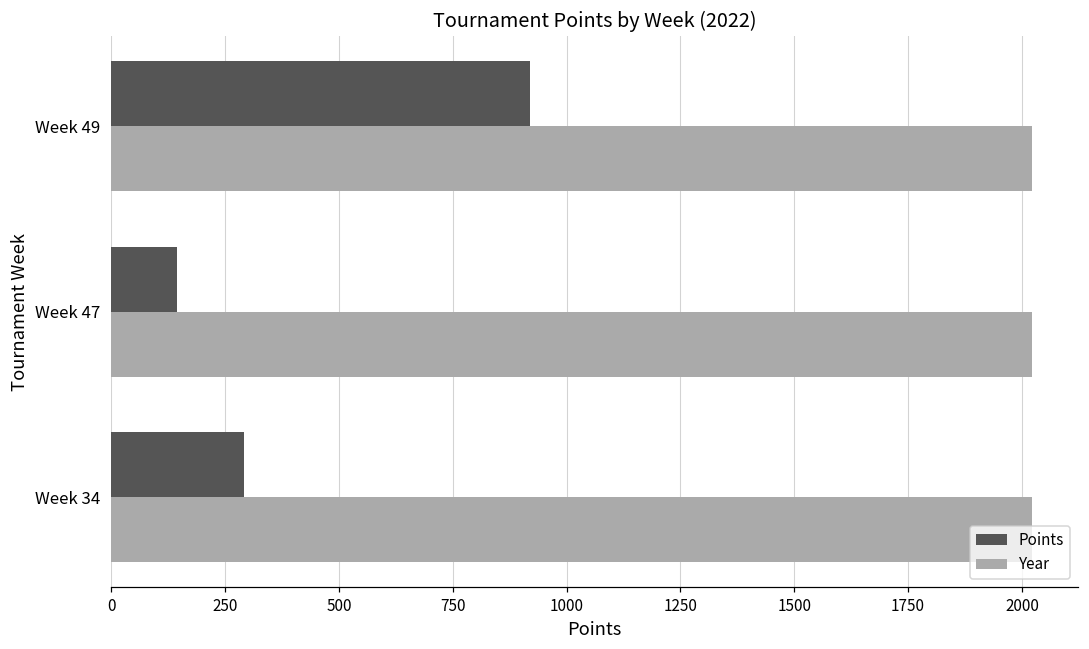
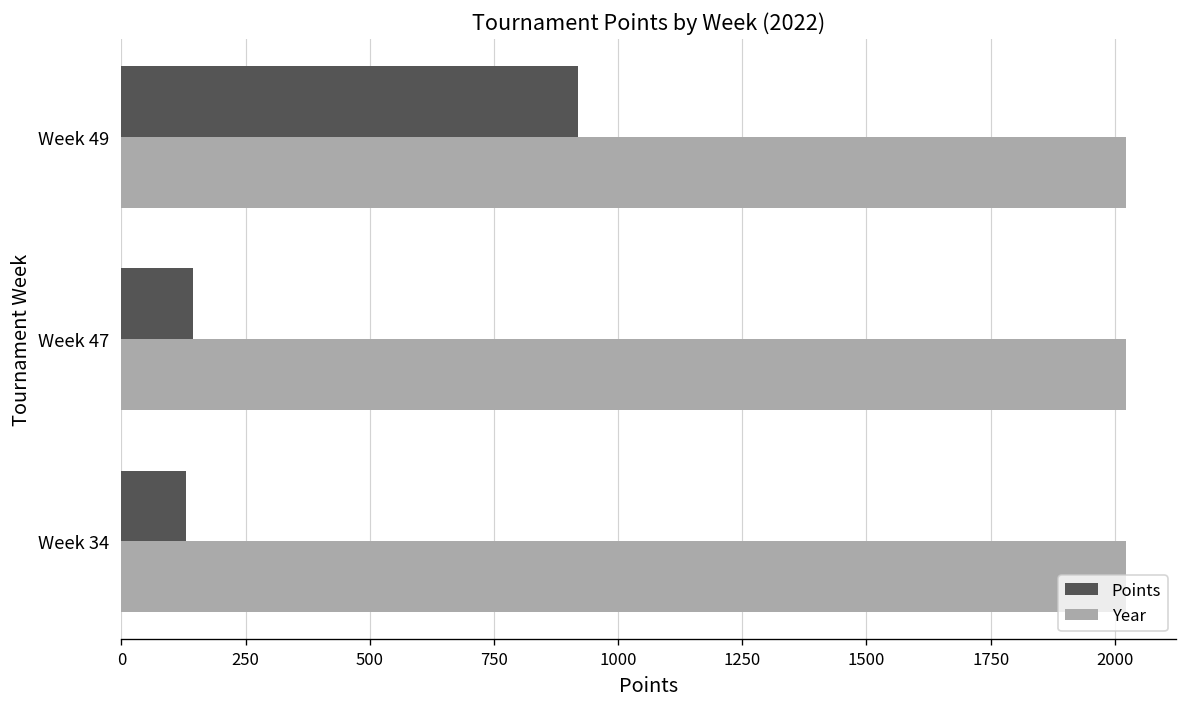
  {
    "Points": {
      "Week 49": 920,
      "Week 47": 140,
-     "Week 34": 290
+     "Week 34": 130
    },
    "Year": {
      "Week 49": 2020,
      "Week 47": 2020
    }
  }
